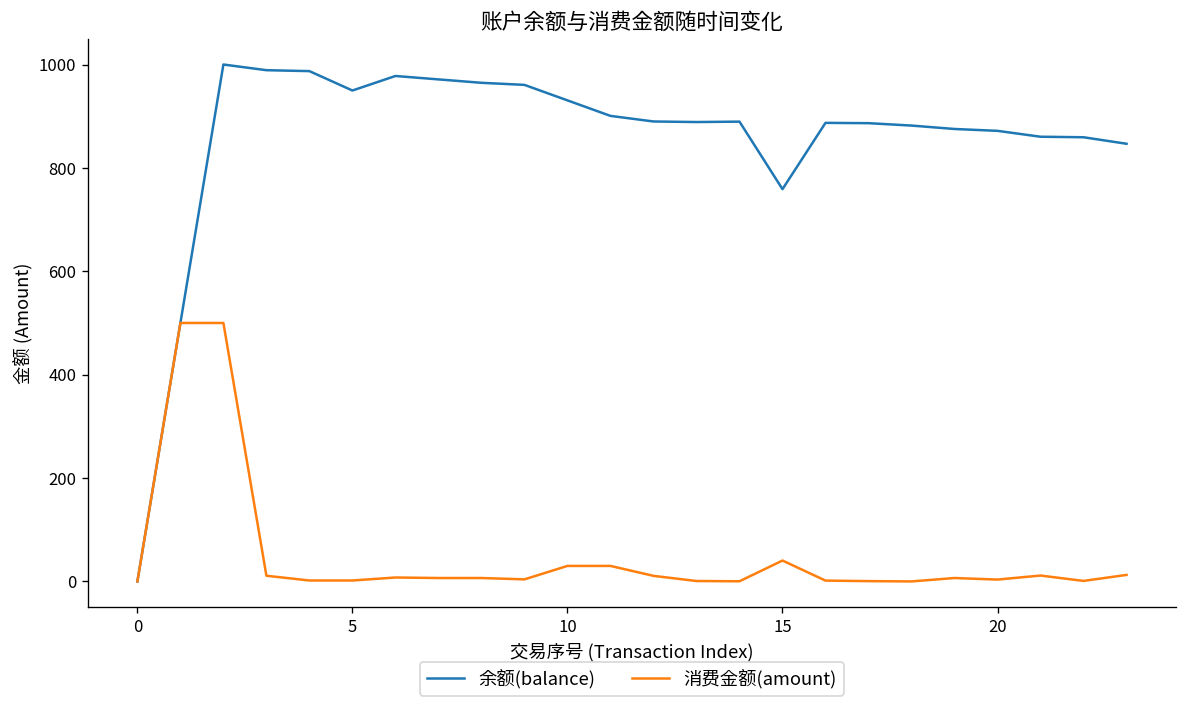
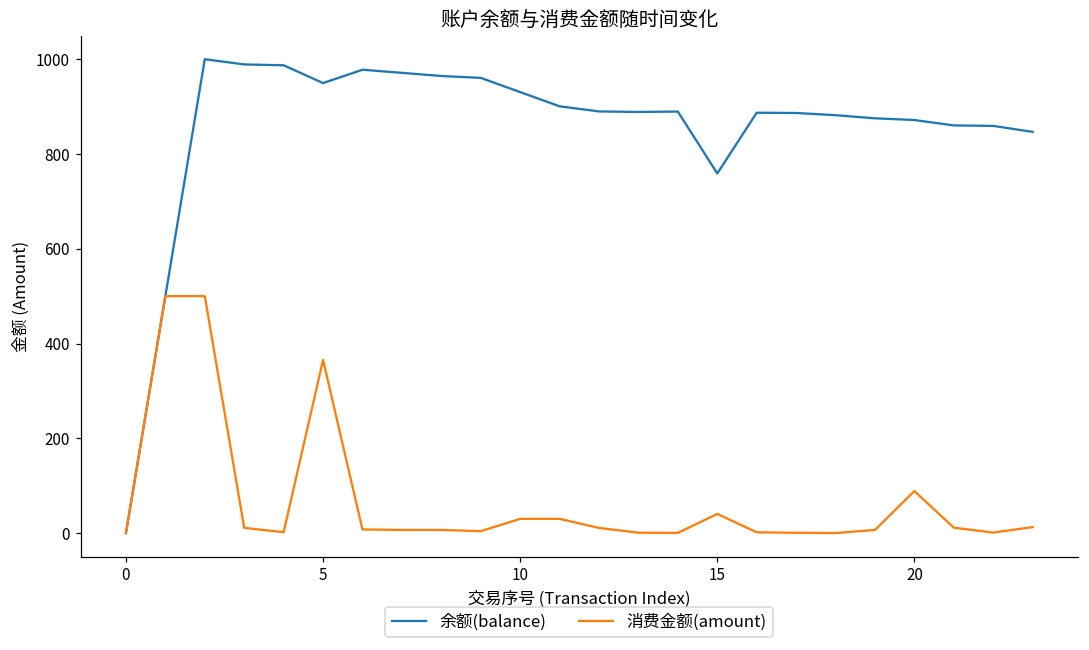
  {
    "余额(balance)": {
      "5": 950,
      "10": 930,
      "15": 760,
      "20": 870
    },
    "消费金额(amount)": {
-     "5": 0,
+     "5": 370,
      "10": 30,
      "15": 40,
-     "20": 0
+     "20": 90
    }
  }
